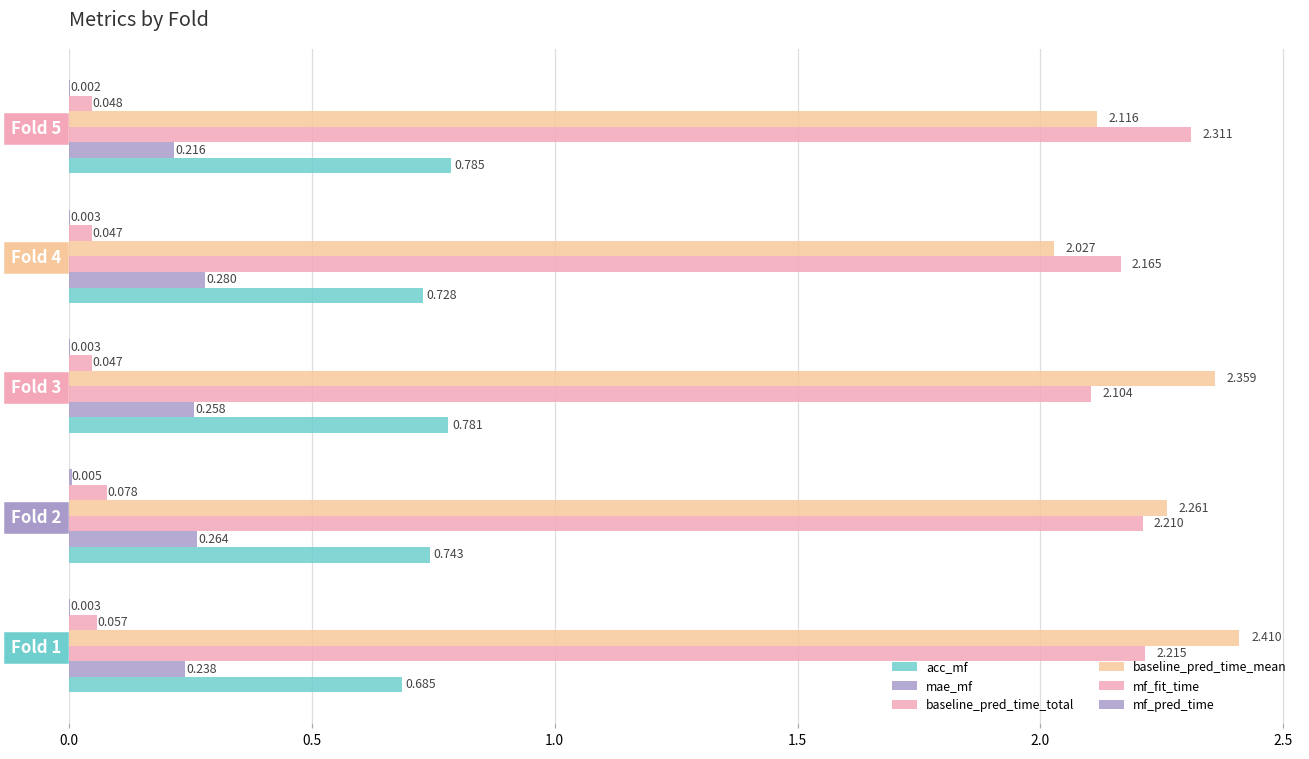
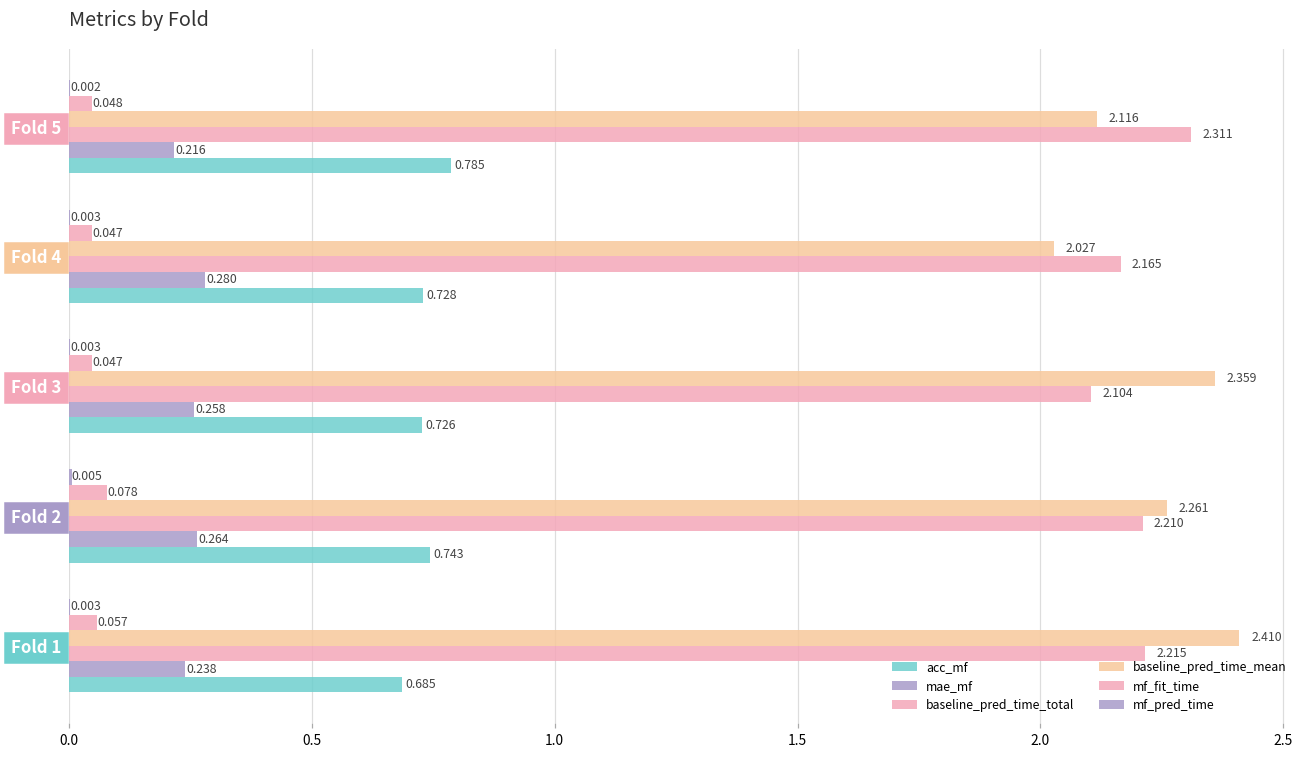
  {
    "acc_mf": {
      "Fold 5": 0.785,
      "Fold 4": 0.728,
-     "Fold 3": 0.781,
+     "Fold 3": 0.726,
      "Fold 2": 0.743,
      "Fold 1": 0.685
    }
  }
